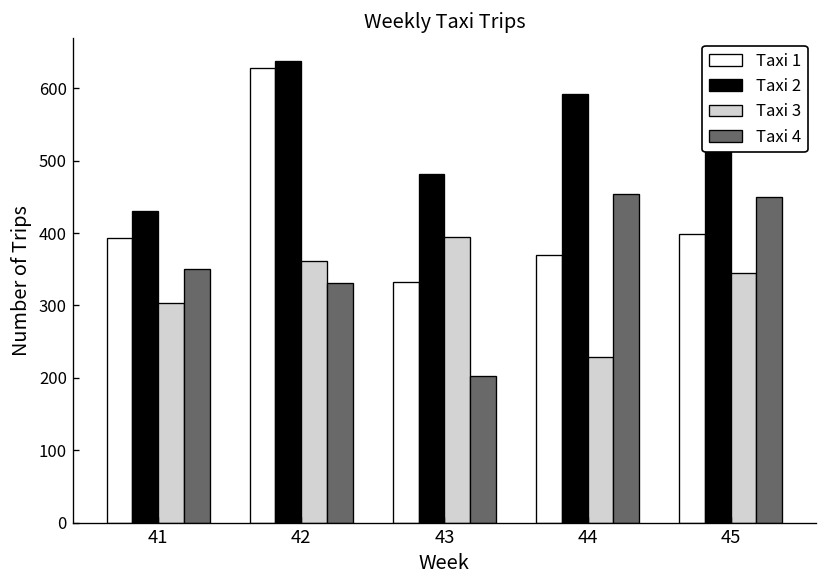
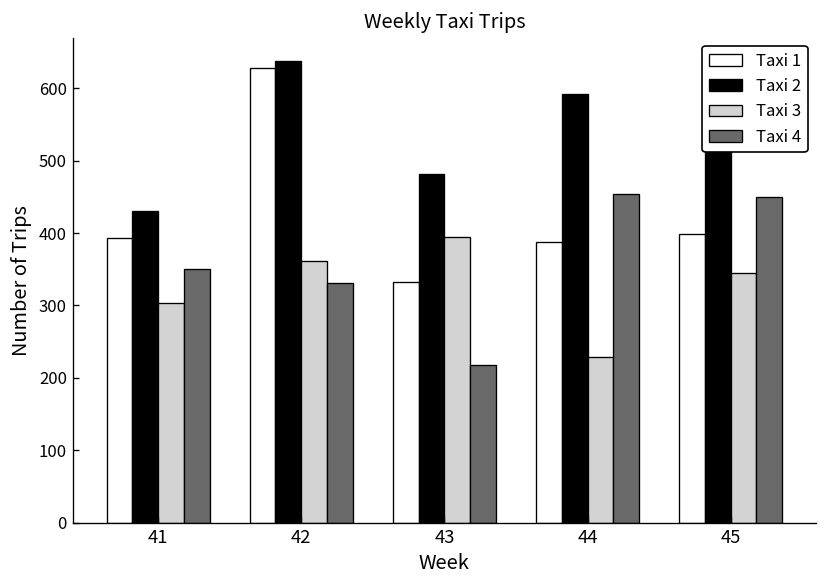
  {
    "Taxi 1": {
      "41": 390,
      "42": 630,
      "43": 330,
-     "44": 370,
+     "44": 390,
      "45": 400
    },
    "Taxi 2": {
      "41": 430,
      "42": 640,
      "43": 480,
      "44": 590
    },
    "Taxi 3": {
      "41": 300,
      "42": 360,
      "43": 400,
      "44": 230,
      "45": 350
    },
    "Taxi 4": {
      "41": 350,
      "42": 330,
-     "43": 200,
+     "43": 220,
      "44": 450,
      "45": 450
    }
  }
